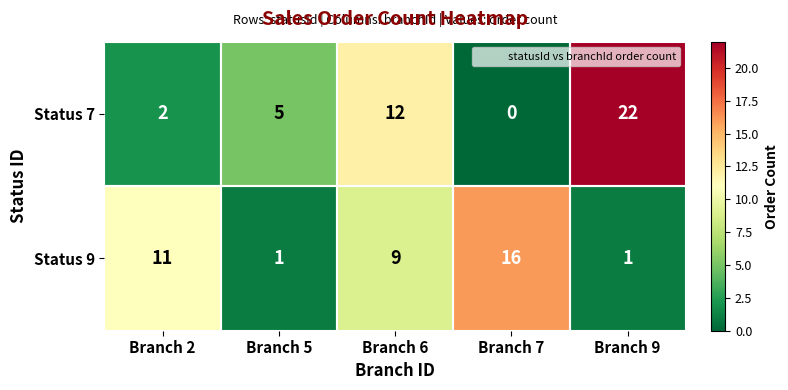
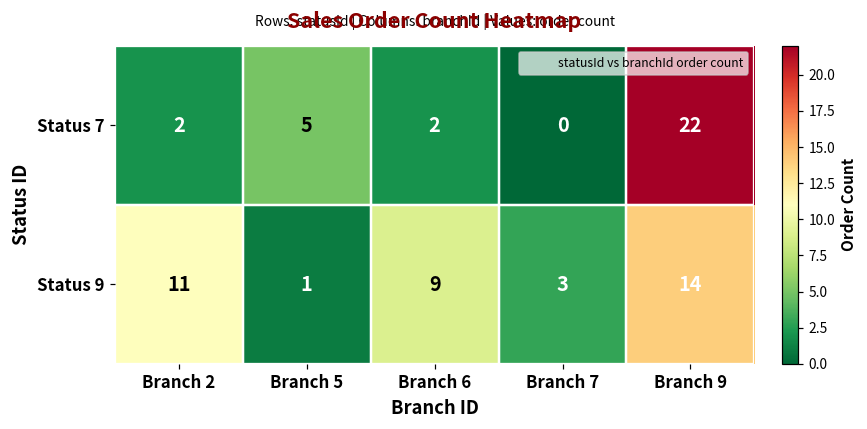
  {
    "Status 7": {
      "Branch 2": 2,
      "Branch 5": 5,
-     "Branch 6": 12,
+     "Branch 6": 2,
      "Branch 7": 0,
      "Branch 9": 22
    },
    "Status 9": {
      "Branch 2": 11,
      "Branch 5": 1,
      "Branch 6": 9,
-     "Branch 7": 16,
-     "Branch 9": 1
+     "Branch 7": 3,
+     "Branch 9": 14
    }
  }
